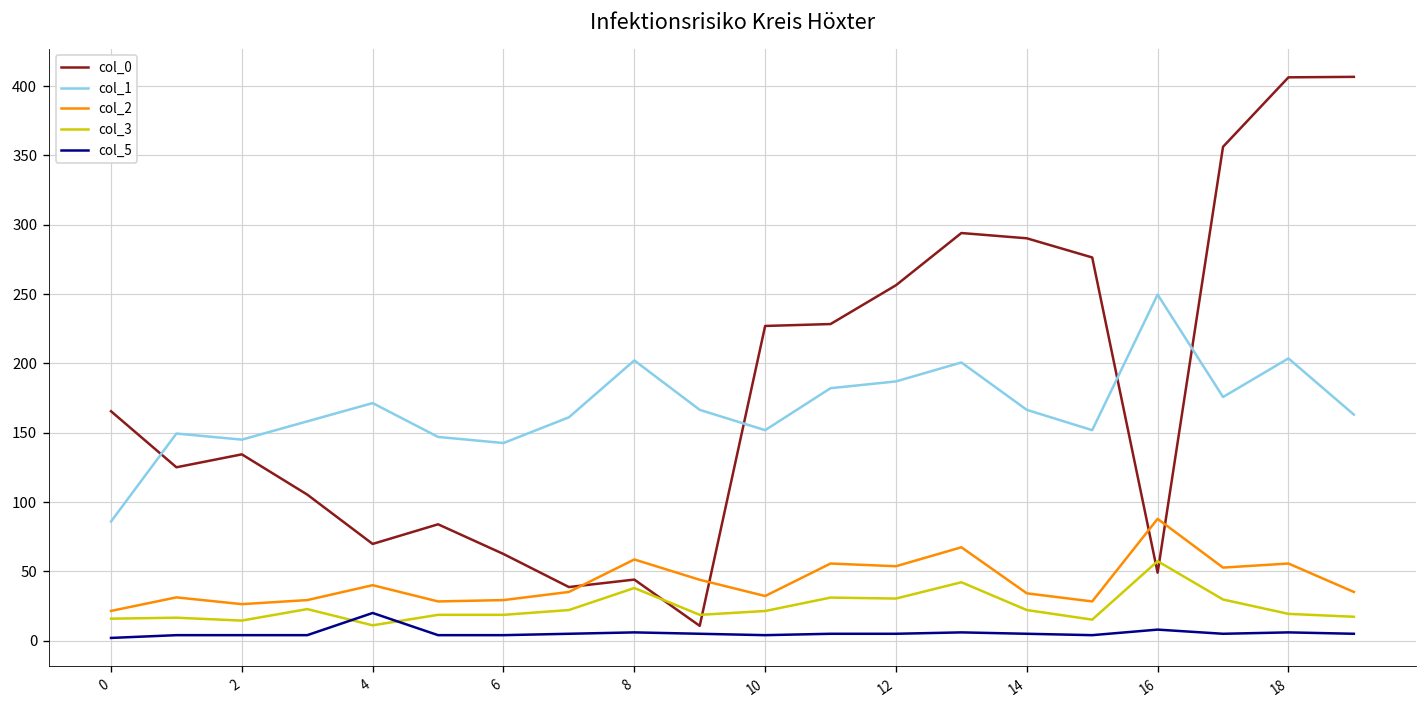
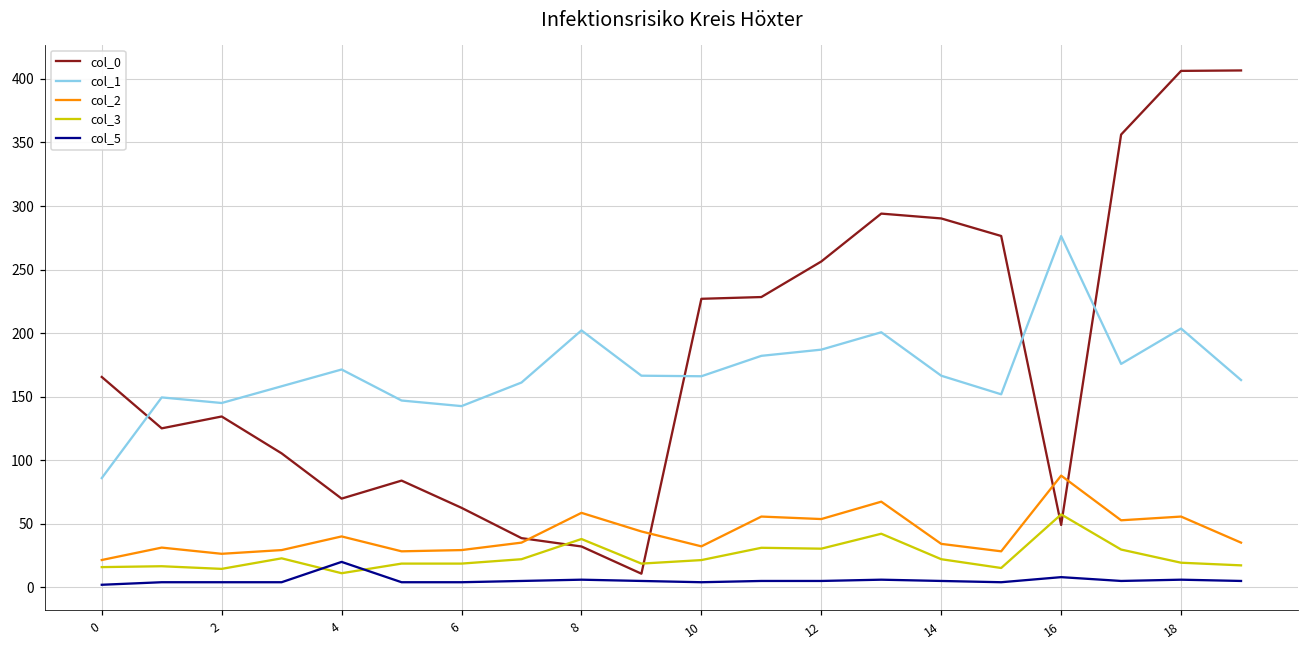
  {
    "col_0": {
      "0": 166,
      "2": 134,
      "4": 70,
      "6": 63,
-     "8": 44,
+     "8": 32,
      "10": 227,
      "12": 256,
      "14": 290,
      "16": 49,
      "18": 406
    },
    "col_1": {
      "0": 86,
      "2": 145,
      "4": 171,
      "6": 143,
      "8": 202,
-     "10": 152,
+     "10": 166,
      "12": 187,
      "14": 166,
-     "16": 250,
+     "16": 276,
      "18": 204
    },
    "col_2": {
      "0": 21,
      "2": 26,
      "4": 40,
      "6": 29,
      "8": 59,
      "10": 32,
      "12": 54,
      "14": 34,
      "16": 88,
      "18": 56
    },
    "col_3": {
      "0": 16,
      "2": 15,
      "4": 11,
      "6": 19,
      "8": 38,
      "10": 21,
      "12": 30,
      "14": 22,
      "16": 57,
      "18": 19
    },
    "col_5": {
      "0": 2,
      "2": 4,
      "4": 20,
      "6": 4,
      "8": 6,
      "10": 4,
      "12": 5,
      "14": 5,
      "16": 8,
      "18": 6
    }
  }
